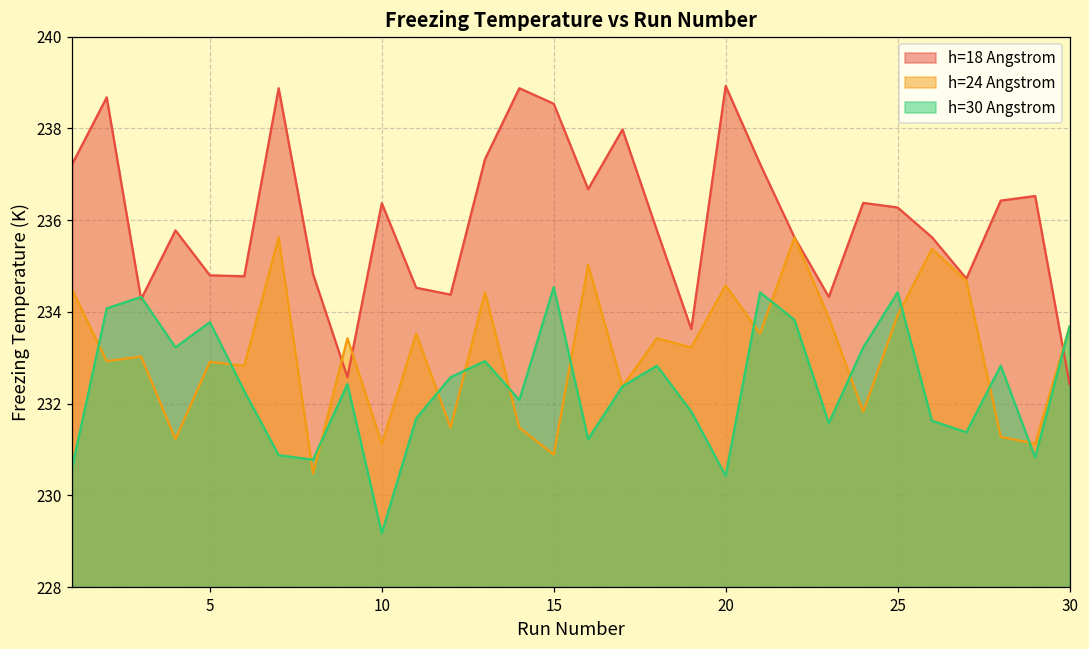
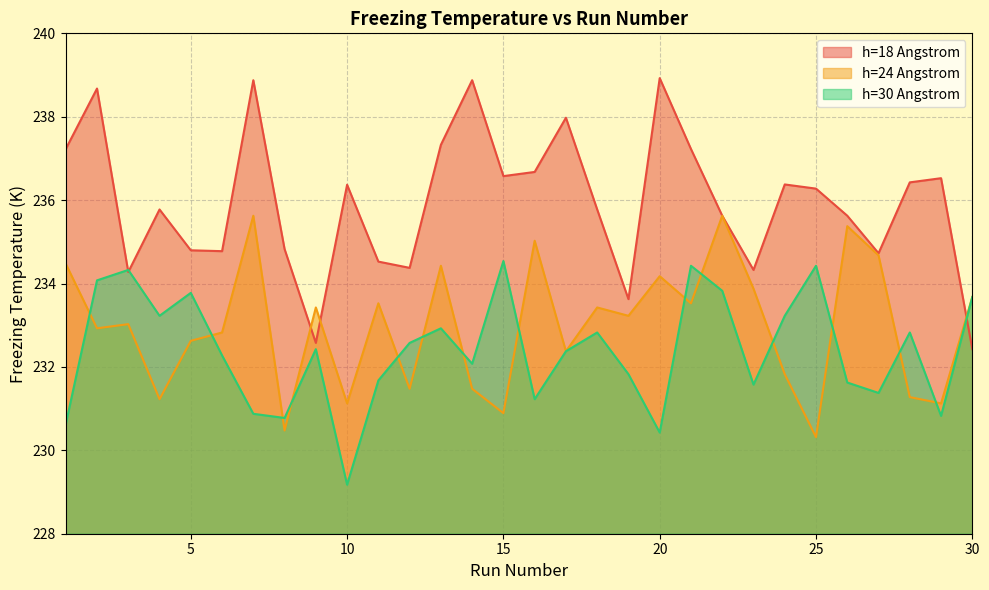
  {
    "h=18 Angstrom": {
      "5": 234.8,
      "10": 236.4,
-     "15": 238.5,
+     "15": 236.6,
      "20": 238.9,
      "25": 236.3,
      "30": 232.4
    },
    "h=24 Angstrom": {
-     "5": 232.9,
+     "5": 232.6,
      "10": 231.1,
      "15": 230.9,
-     "20": 234.6,
-     "25": 233.9
+     "20": 234.2,
+     "25": 230.3
    },
    "h=30 Angstrom": {
      "5": 233.8,
      "10": 229.2,
      "15": 234.5,
      "20": 230.4,
      "25": 234.4
    }
  }
